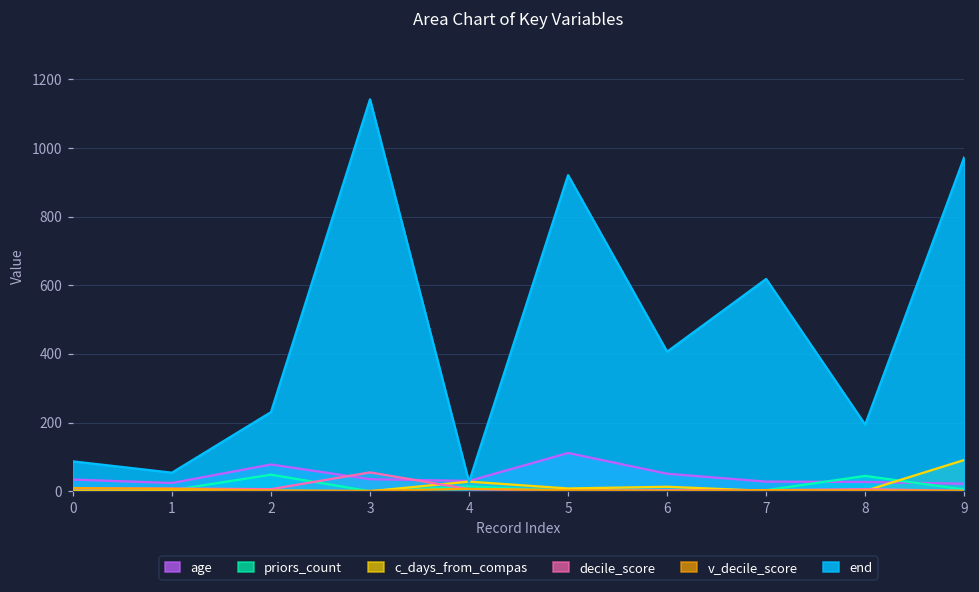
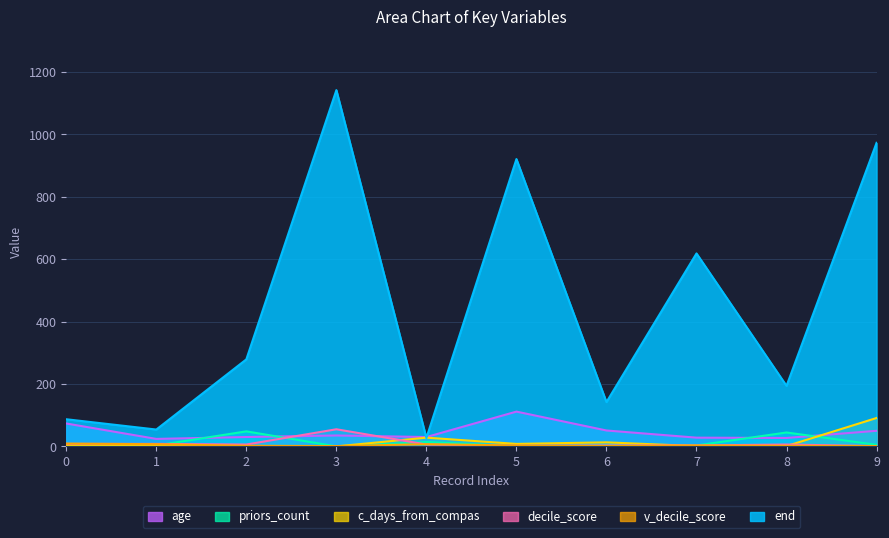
  {
    "age": {
-     "0": 30,
+     "0": 70,
      "1": 20,
-     "2": 80,
+     "2": 30,
      "3": 40,
      "5": 110,
      "6": 50,
      "7": 30,
      "8": 30,
-     "9": 20
+     "9": 50
    },
    "priors_count": {
      "2": 50,
      "8": 40
    },
    "decile_score": {
      "3": 50
    },
    "end": {
      "0": 90,
      "1": 50,
-     "2": 230,
+     "2": 280,
      "3": 1140,
      "5": 920,
-     "6": 410,
+     "6": 140,
      "7": 620,
      "8": 190,
      "9": 970
    }
  }
